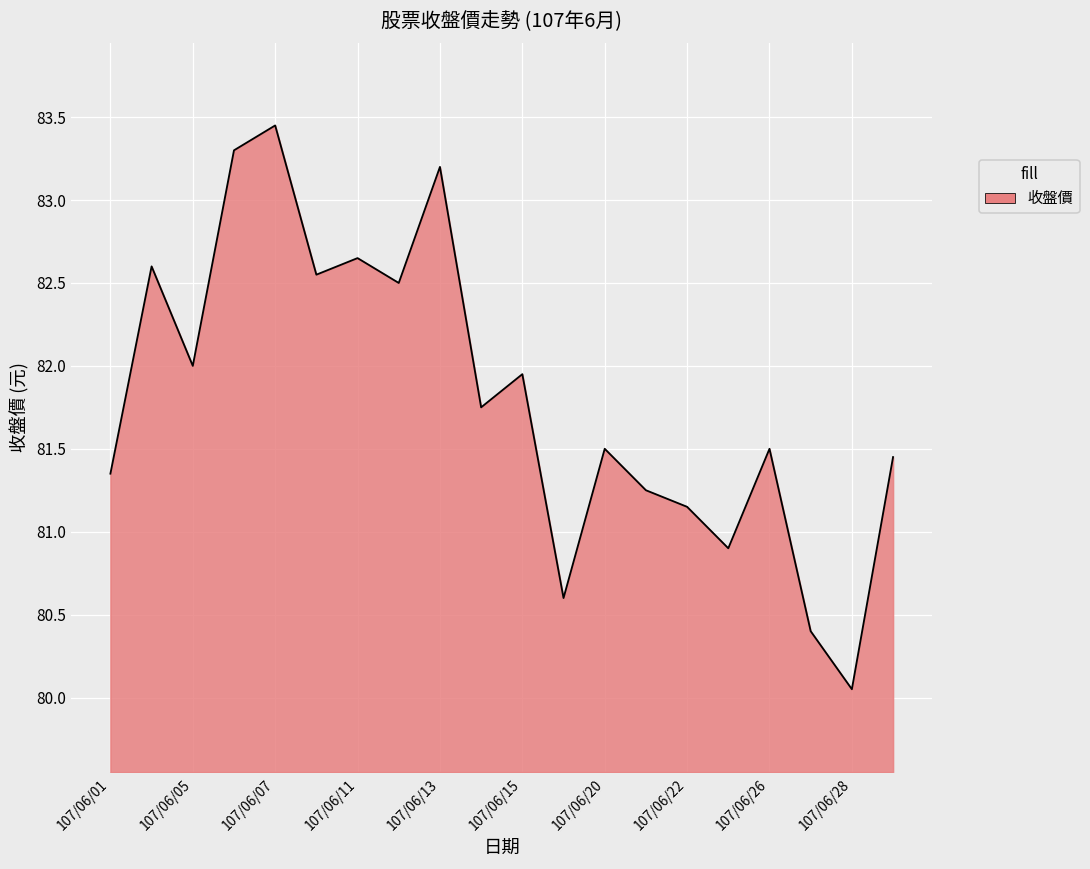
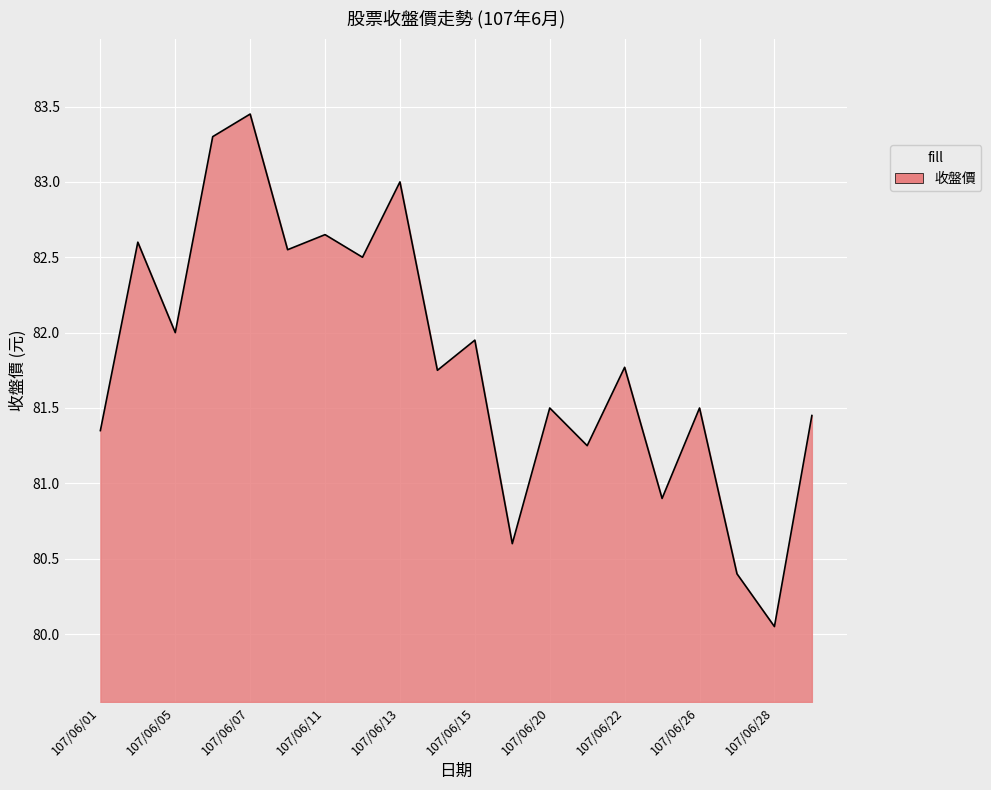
  {
    "107/06/01": 81.35,
    "107/06/05": 82.00,
    "107/06/07": 83.45,
    "107/06/11": 82.65,
-   "107/06/13": 83.2,
+   "107/06/13": 83.0,
    "107/06/15": 81.95,
    "107/06/20": 81.50,
-   "107/06/22": 81.15,
+   "107/06/22": 81.77,
    "107/06/26": 81.50,
    "107/06/28": 80.05
  }
